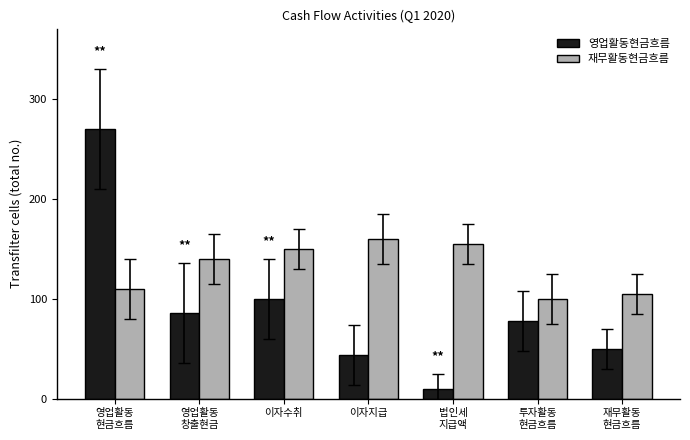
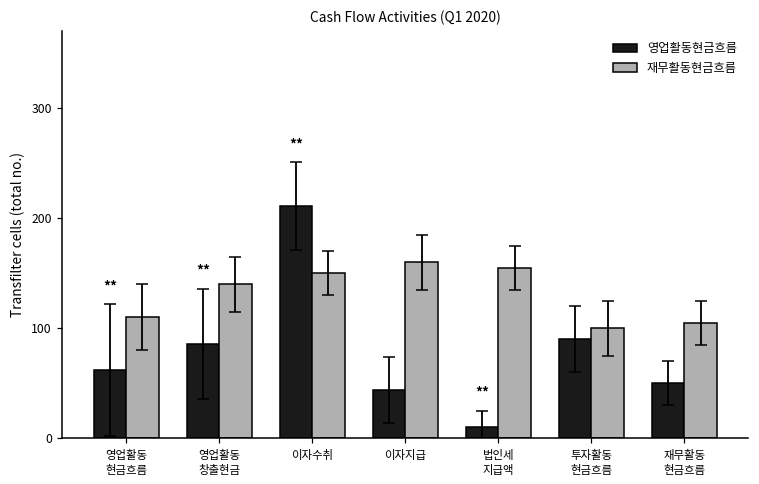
  {
    "영업활동현금흐름": {
-     "영업활동 현금흐름": 270,
+     "영업활동 현금흐름": 60,
      "영업활동 창출현금": 90,
-     "이자수취": 100,
+     "이자수취": 210,
      "이자지급": 40,
      "법인세 지급액": 10,
-     "투자활동 현금흐름": 80,
+     "투자활동 현금흐름": 90,
      "재무활동 현금흐름": 50
    },
    "재무활동현금흐름": {
      "영업활동 현금흐름": 110,
      "영업활동 창출현금": 140,
      "이자수취": 150,
      "이자지급": 160,
      "법인세 지급액": 160,
      "투자활동 현금흐름": 100,
      "재무활동 현금흐름": 110
    }
  }
